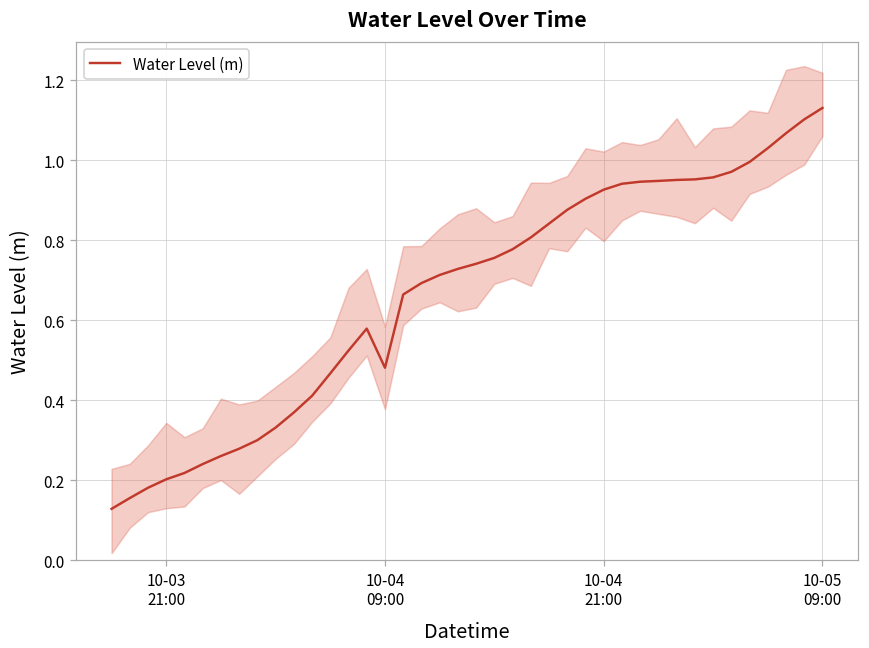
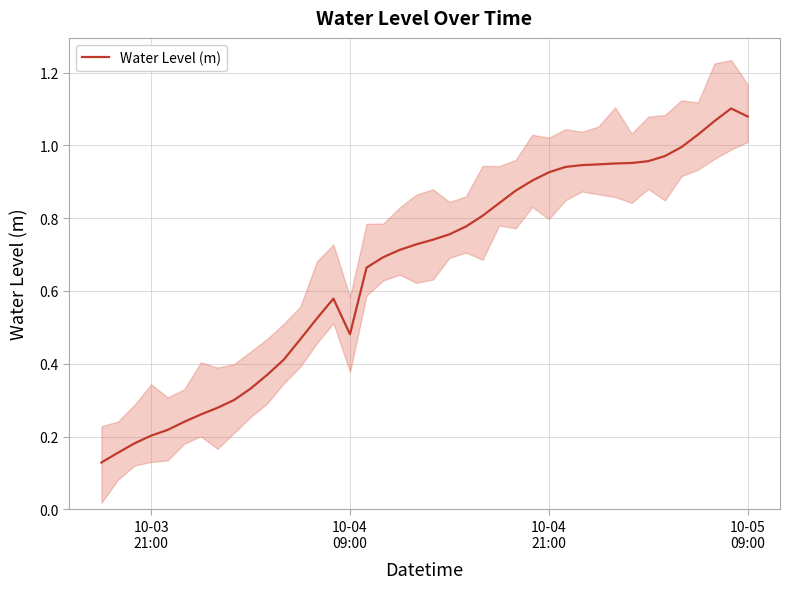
  {
    "Water Level (m)": {
      "10-03 21:00": 0.20,
      "10-04 09:00": 0.48,
      "10-04 21:00": 0.93,
-     "10-05 09:00": 1.13
+     "10-05 09:00": 1.08
    }
  }
